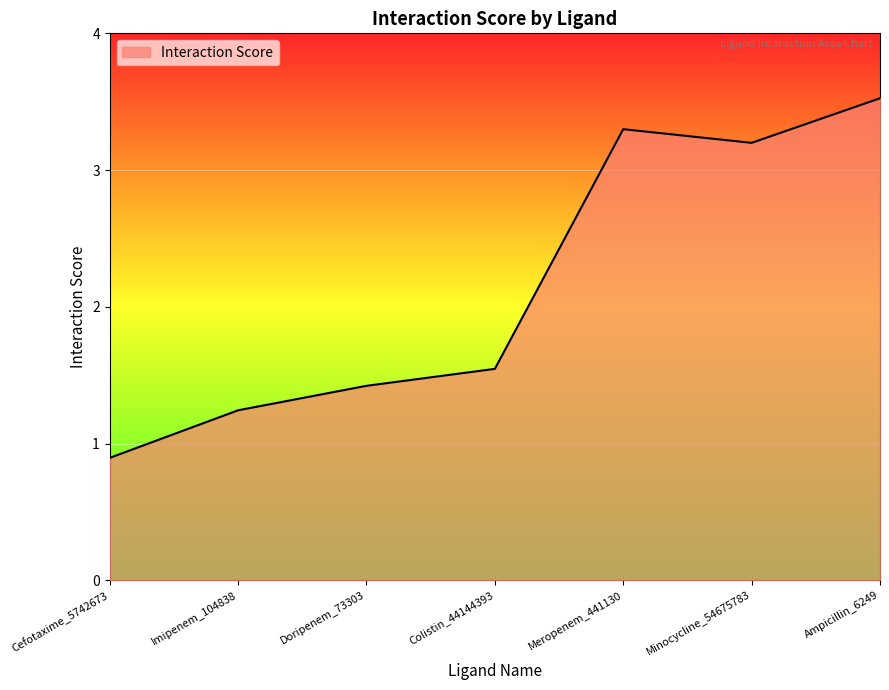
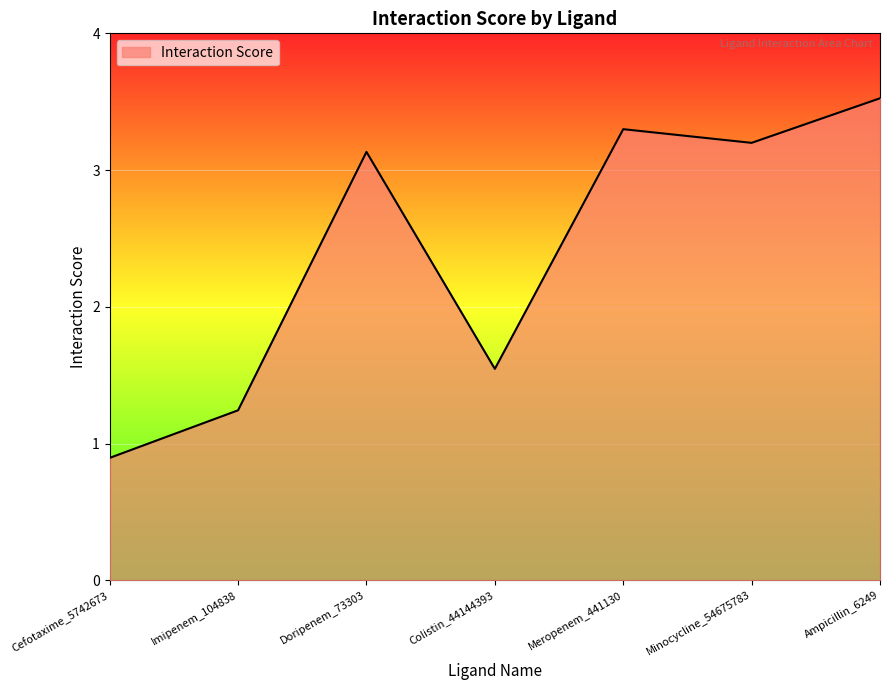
  {
    "Cefotaxime_5742673": 0.90,
    "Imipenem_104838": 1.24,
-   "Doripenem_73303": 1.42,
+   "Doripenem_73303": 3.13,
    "Colistin_44144393": 1.55,
    "Meropenem_441130": 3.30,
    "Minocycline_54675783": 3.20,
    "Ampicillin_6249": 3.53
  }
